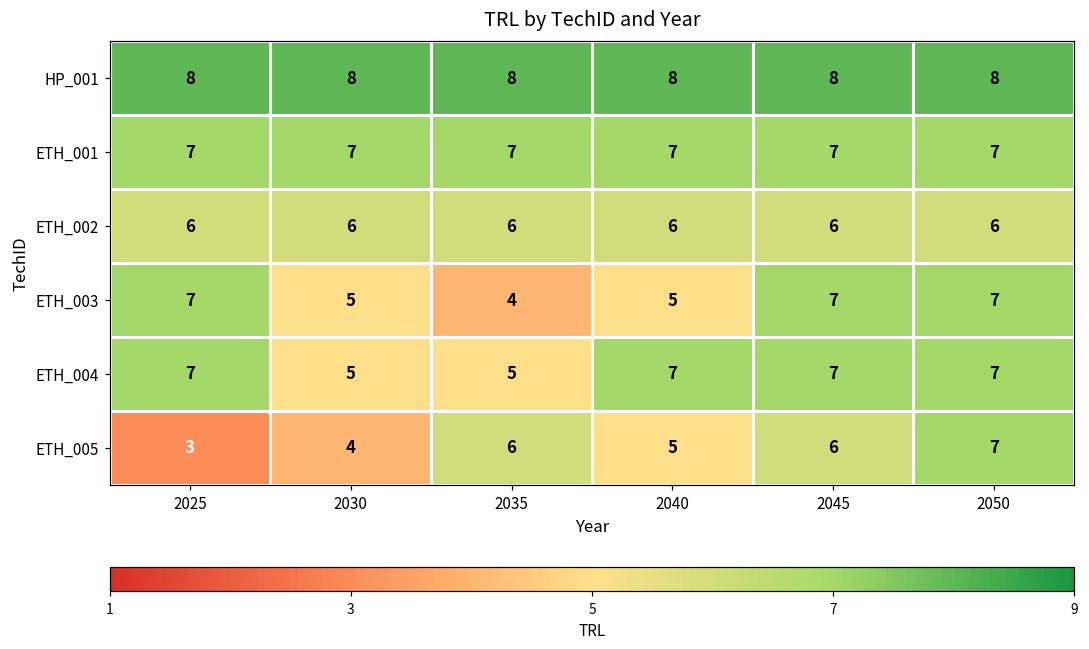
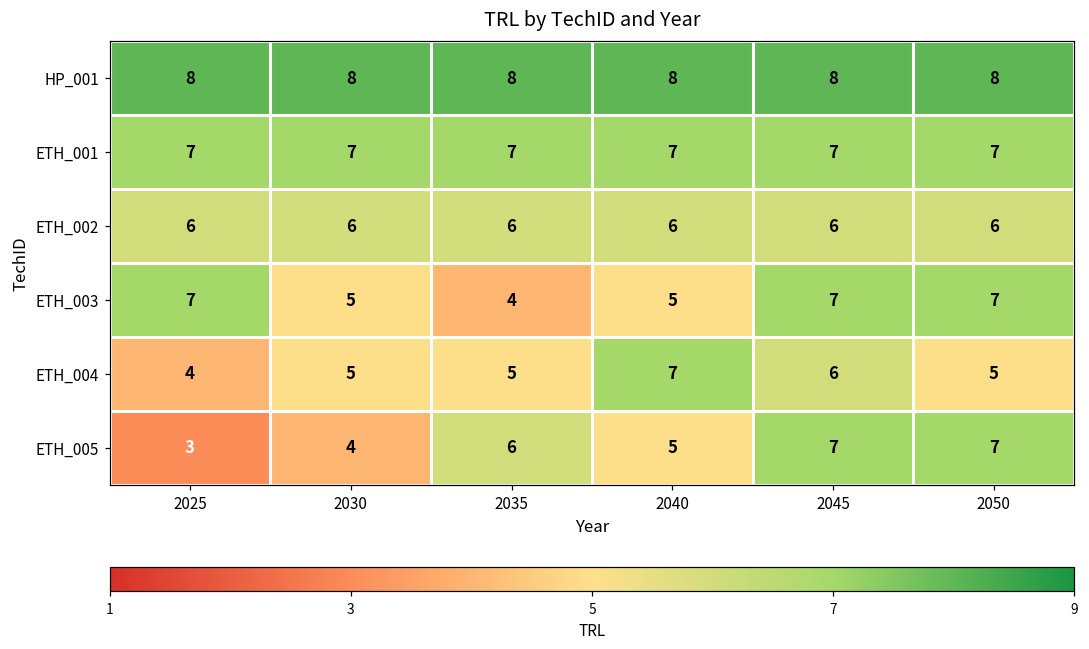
  {
    "HP_001": {
      "2025": 8,
      "2030": 8,
      "2035": 8,
      "2040": 8,
      "2045": 8,
      "2050": 8
    },
    "ETH_001": {
      "2025": 7,
      "2030": 7,
      "2035": 7,
      "2040": 7,
      "2045": 7,
      "2050": 7
    },
    "ETH_002": {
      "2025": 6,
      "2030": 6,
      "2035": 6,
      "2040": 6,
      "2045": 6,
      "2050": 6
    },
    "ETH_003": {
      "2025": 7,
      "2030": 5,
      "2035": 4,
      "2040": 5,
      "2045": 7,
      "2050": 7
    },
    "ETH_004": {
-     "2025": 7,
+     "2025": 4,
      "2030": 5,
      "2035": 5,
      "2040": 7,
-     "2045": 7,
-     "2050": 7
+     "2045": 6,
+     "2050": 5
    },
    "ETH_005": {
      "2025": 3,
      "2030": 4,
      "2035": 6,
      "2040": 5,
-     "2045": 6,
+     "2045": 7,
      "2050": 7
    }
  }
